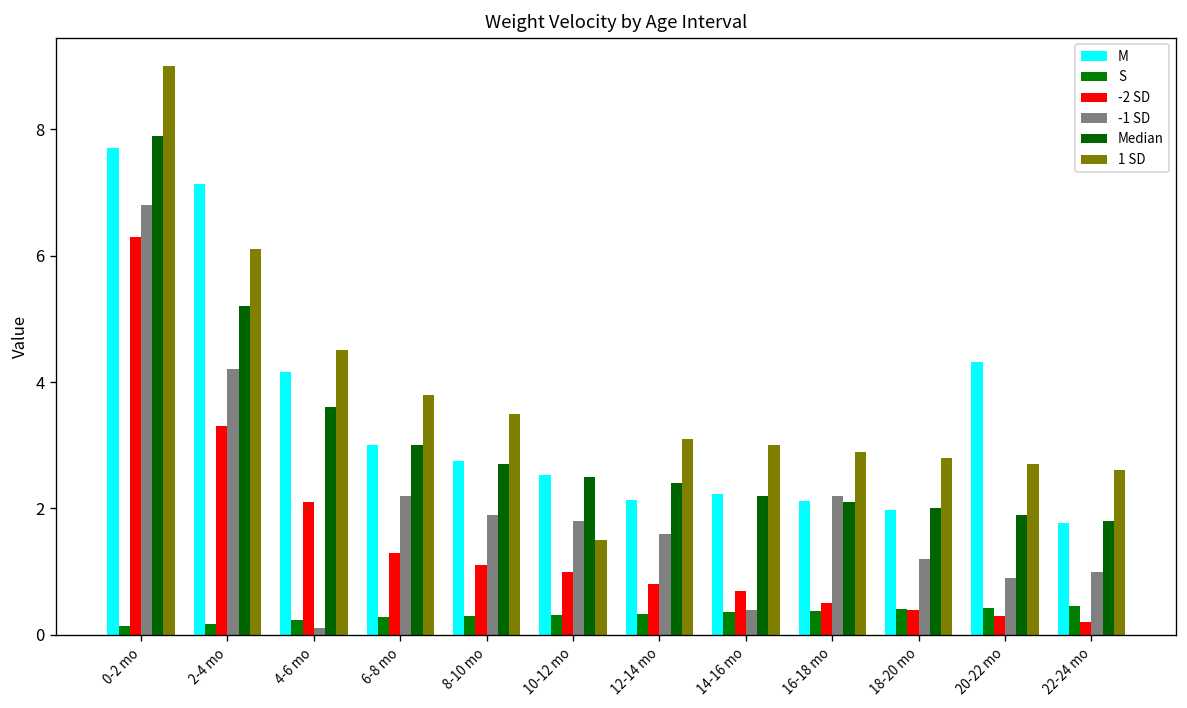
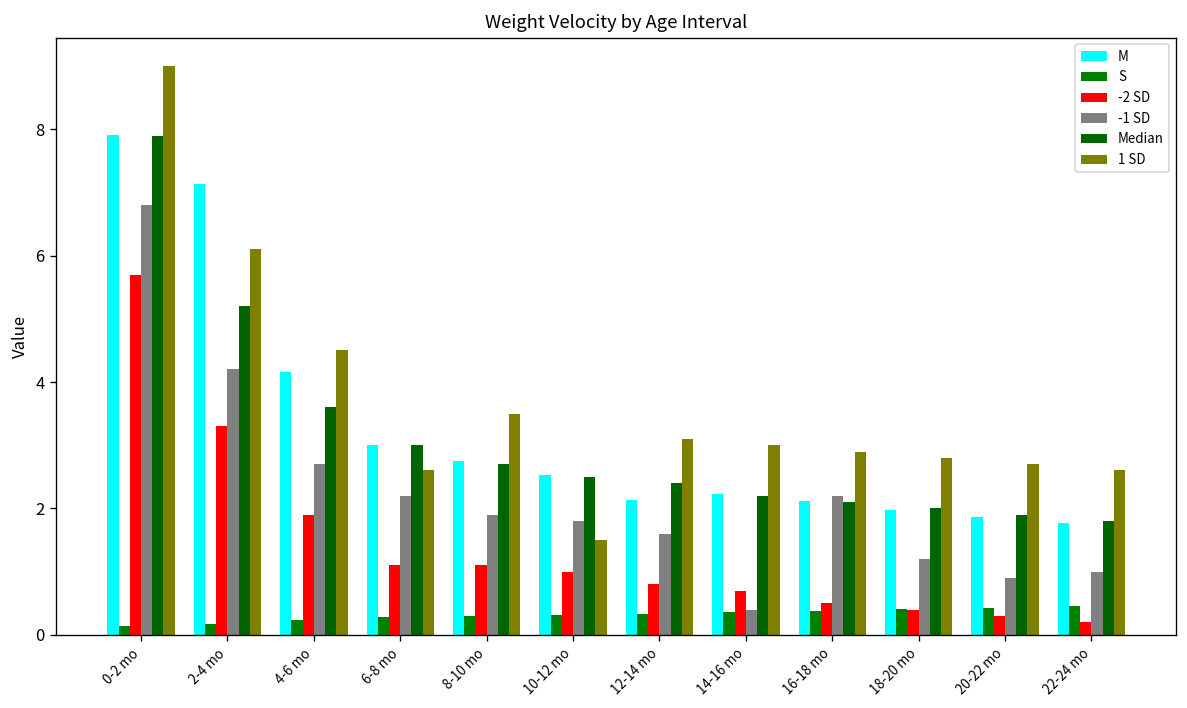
  {
    "M": {
-     "0-2 mo": 7.7,
+     "0-2 mo": 7.9,
      "2-4 mo": 7.1,
      "4-6 mo": 4.2,
      "6-8 mo": 3.0,
      "8-10 mo": 2.7,
      "10-12 mo": 2.5,
      "12-14 mo": 2.1,
      "14-16 mo": 2.2,
      "16-18 mo": 2.1,
      "18-20 mo": 2.0,
-     "20-22 mo": 4.3,
+     "20-22 mo": 1.9,
      "22-24 mo": 1.8
    },
    "-2 SD": {
-     "0-2 mo": 6.3,
+     "0-2 mo": 5.7,
      "2-4 mo": 3.3,
-     "4-6 mo": 2.1,
-     "6-8 mo": 1.3,
+     "4-6 mo": 1.9,
+     "6-8 mo": 1.1,
      "8-10 mo": 1.1,
      "10-12 mo": 1.0,
      "12-14 mo": 0.8,
      "14-16 mo": 0.7,
      "16-18 mo": 0.5,
      "18-20 mo": 0.4,
      "20-22 mo": 0.3,
      "22-24 mo": 0.2
    },
    "-1 SD": {
      "0-2 mo": 6.8,
      "2-4 mo": 4.2,
-     "4-6 mo": 0.1,
+     "4-6 mo": 2.7,
      "6-8 mo": 2.2,
      "8-10 mo": 1.9,
      "10-12 mo": 1.8,
      "12-14 mo": 1.6,
      "14-16 mo": 0.4,
      "16-18 mo": 2.2,
      "18-20 mo": 1.2,
      "20-22 mo": 0.9,
      "22-24 mo": 1.0
    },
    "1 SD": {
      "0-2 mo": 9.0,
      "2-4 mo": 6.1,
      "4-6 mo": 4.5,
-     "6-8 mo": 3.8,
+     "6-8 mo": 2.6,
      "8-10 mo": 3.5,
      "10-12 mo": 1.5,
      "12-14 mo": 3.1,
      "14-16 mo": 3.0,
      "16-18 mo": 2.9,
      "18-20 mo": 2.8,
      "20-22 mo": 2.7,
      "22-24 mo": 2.6
    }
  }
